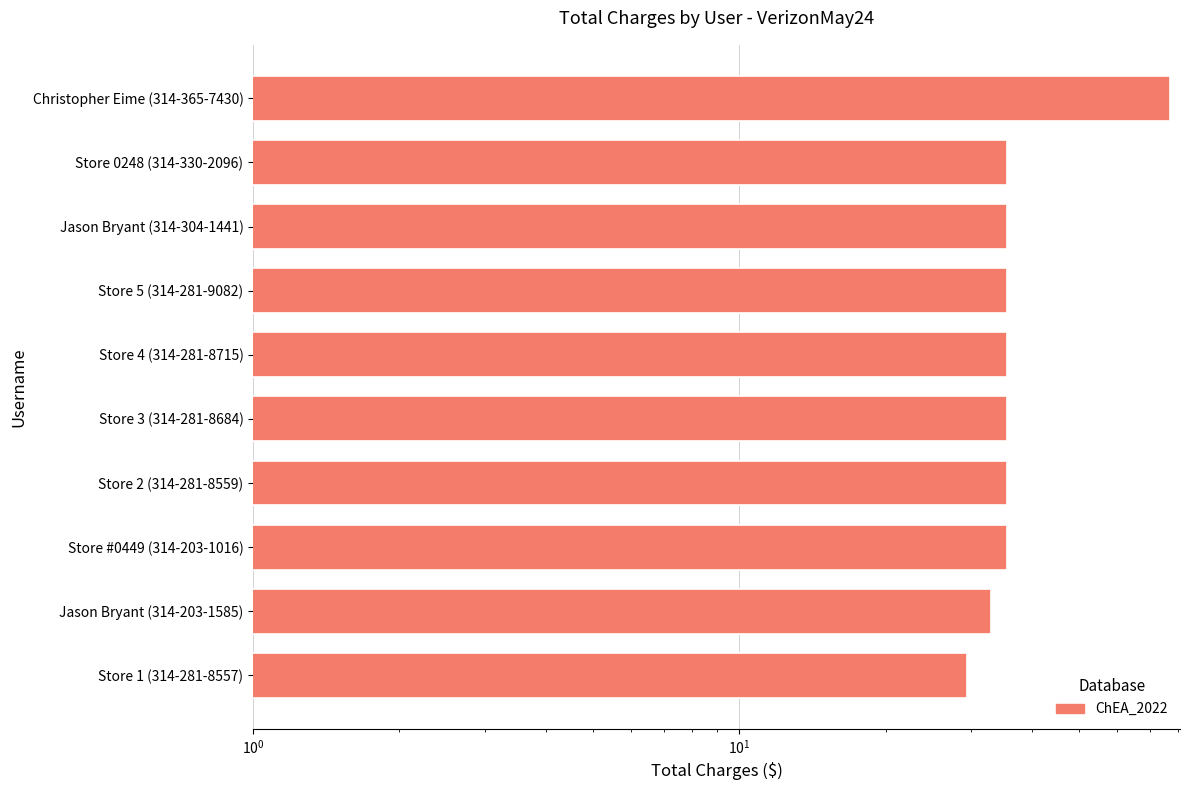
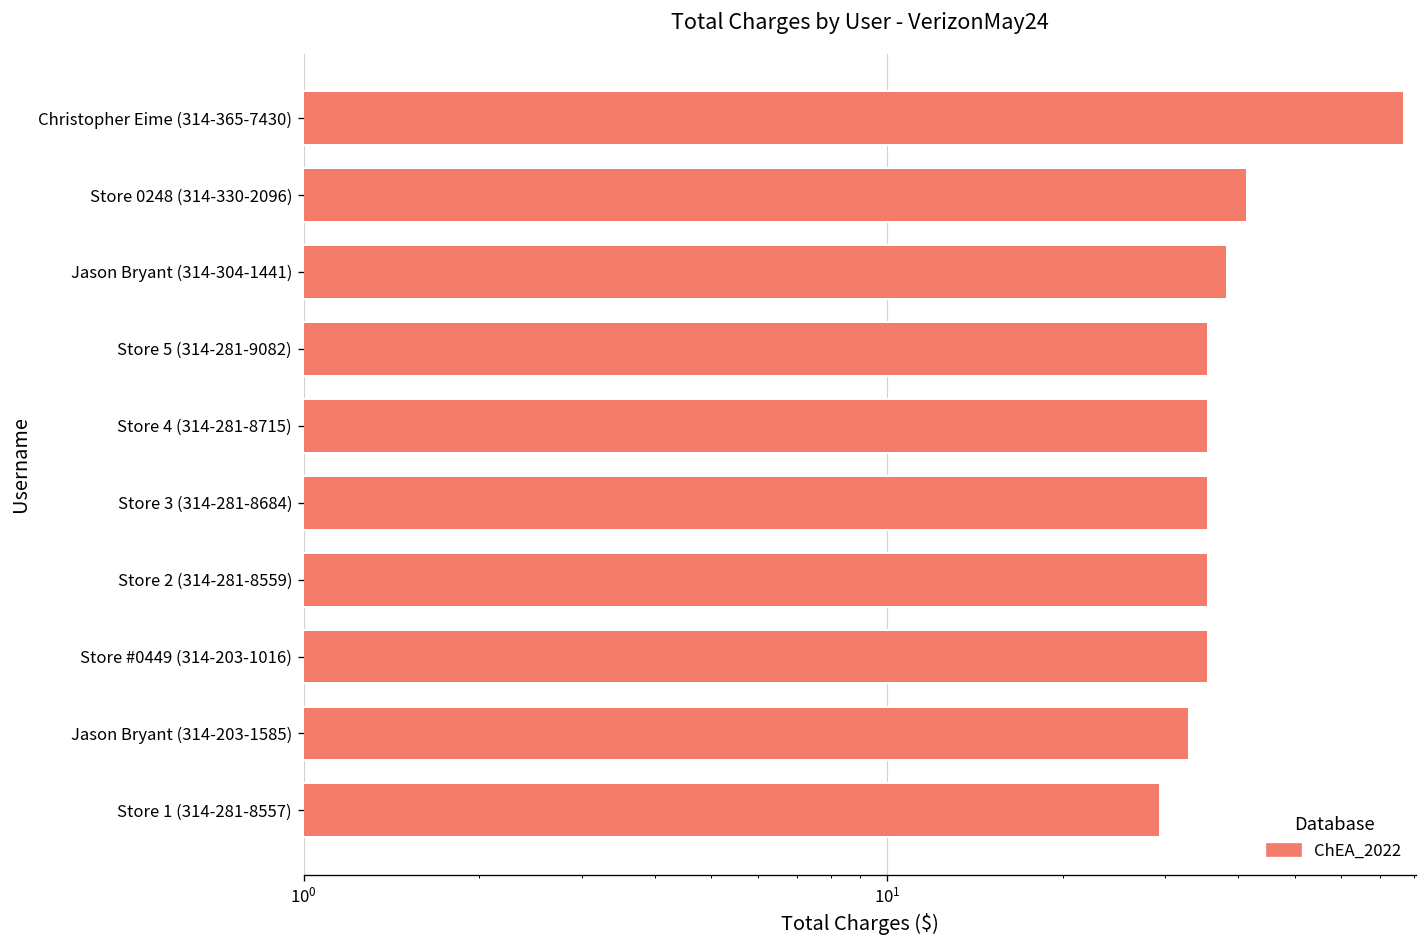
  {
    "Christopher Eime (314-365-7430)": 77,
-   "Store 0248 (314-330-2096)": 36,
-   "Jason Bryant (314-304-1441)": 36,
+   "Store 0248 (314-330-2096)": 41,
+   "Jason Bryant (314-304-1441)": 38,
    "Store 5 (314-281-9082)": 36,
    "Store 4 (314-281-8715)": 36,
    "Store 3 (314-281-8684)": 36,
    "Store 2 (314-281-8559)": 36,
    "Store #0449 (314-203-1016)": 36,
    "Jason Bryant (314-203-1585)": 33,
    "Store 1 (314-281-8557)": 29
  }
